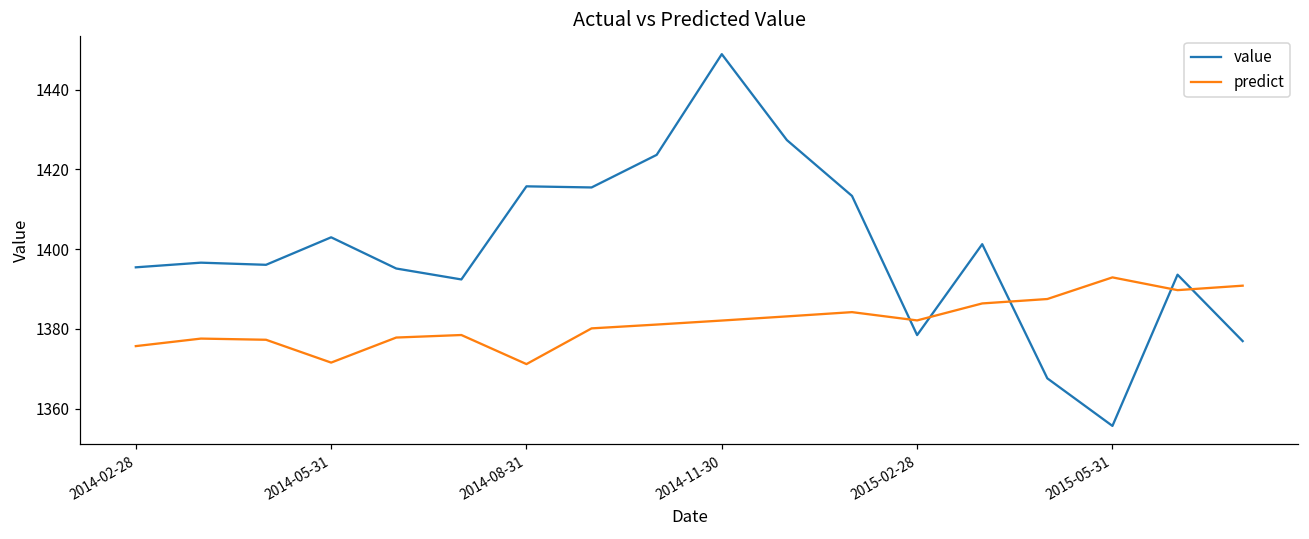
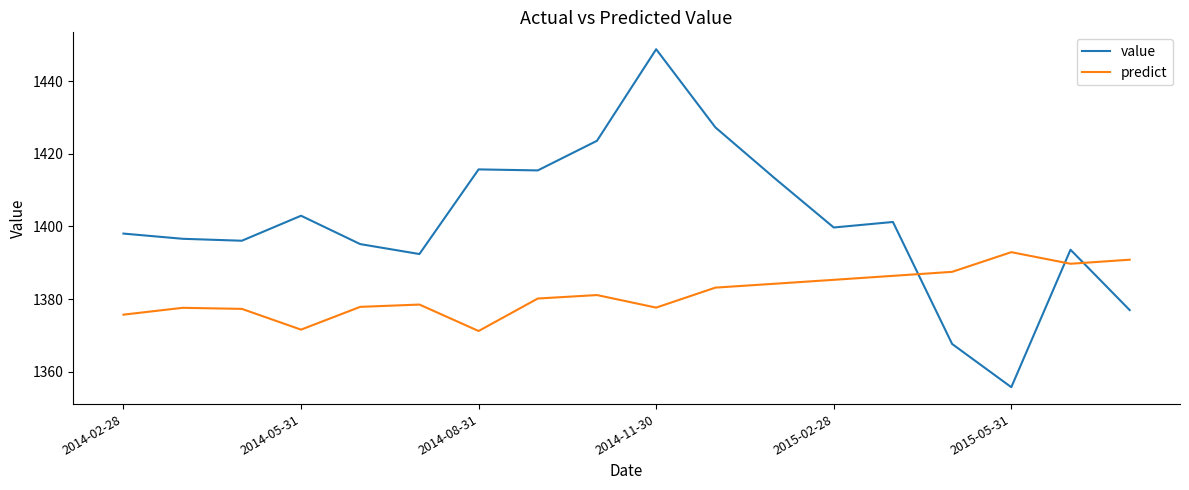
  {
    "value": {
-     "2014-02-28": 1395,
+     "2014-02-28": 1398,
      "2014-05-31": 1403,
      "2014-08-31": 1416,
      "2014-11-30": 1449,
-     "2015-02-28": 1378,
+     "2015-02-28": 1400,
      "2015-05-31": 1356
    },
    "predict": {
      "2014-02-28": 1376,
      "2014-05-31": 1372,
      "2014-08-31": 1371,
-     "2014-11-30": 1382,
-     "2015-02-28": 1382,
+     "2014-11-30": 1378,
+     "2015-02-28": 1385,
      "2015-05-31": 1393
    }
  }
